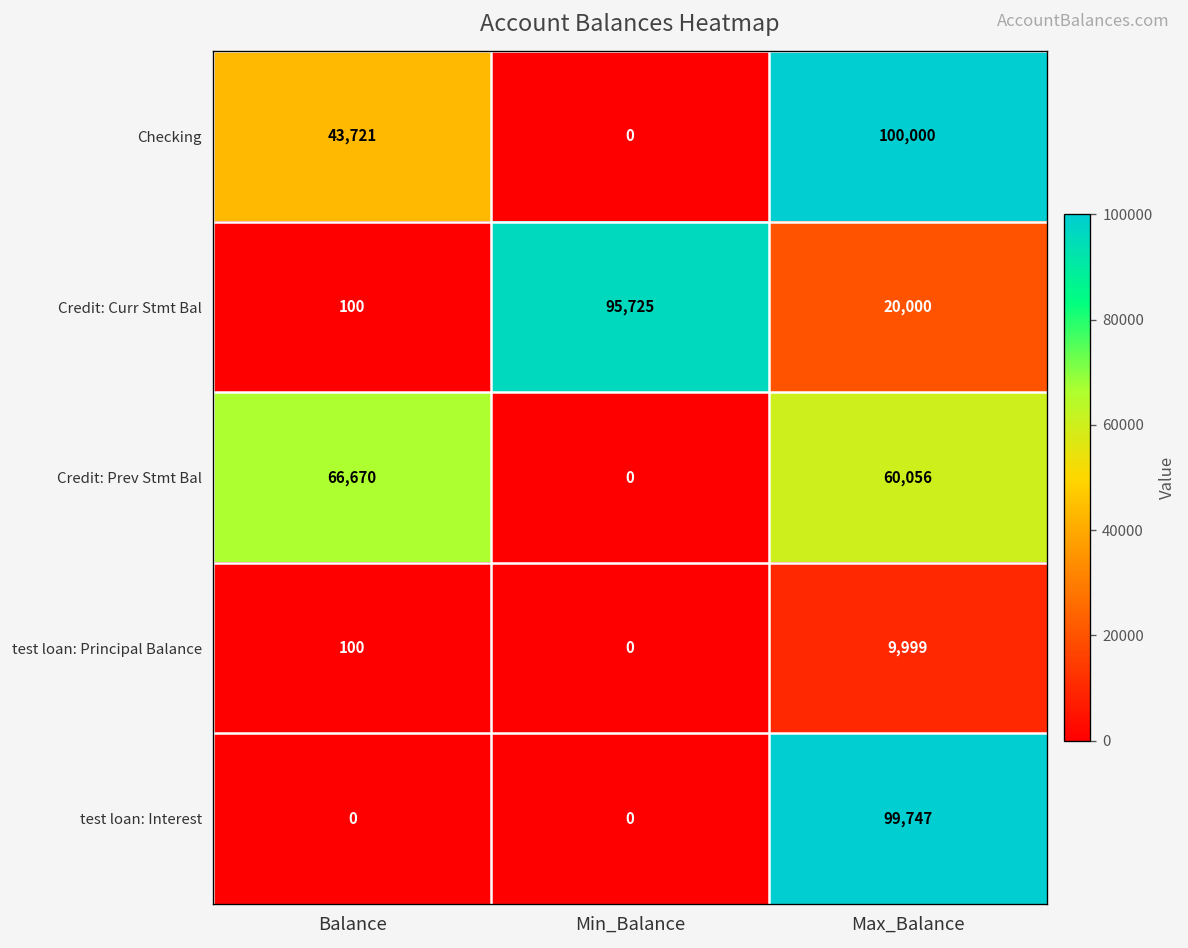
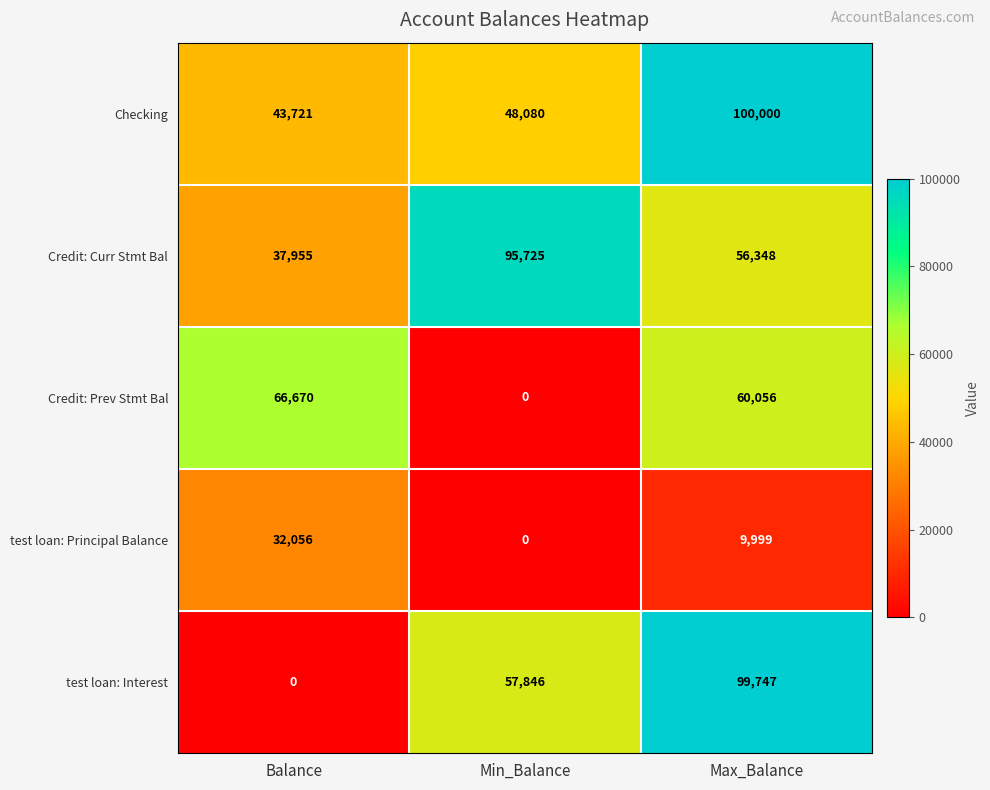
  {
    "Checking": {
      "Balance": "43,721",
-     "Min_Balance": "0",
+     "Min_Balance": "48,080",
      "Max_Balance": "100,000"
    },
    "Credit: Curr Stmt Bal": {
-     "Balance": "100",
+     "Balance": "37,955",
      "Min_Balance": "95,725",
-     "Max_Balance": "20,000"
+     "Max_Balance": "56,348"
    },
    "Credit: Prev Stmt Bal": {
      "Balance": "66,670",
      "Min_Balance": "0",
      "Max_Balance": "60,056"
    },
    "test loan: Principal Balance": {
-     "Balance": "100",
+     "Balance": "32,056",
      "Min_Balance": "0",
      "Max_Balance": "9,999"
    },
    "test loan: Interest": {
      "Balance": "0",
-     "Min_Balance": "0",
+     "Min_Balance": "57,846",
      "Max_Balance": "99,747"
    }
  }
